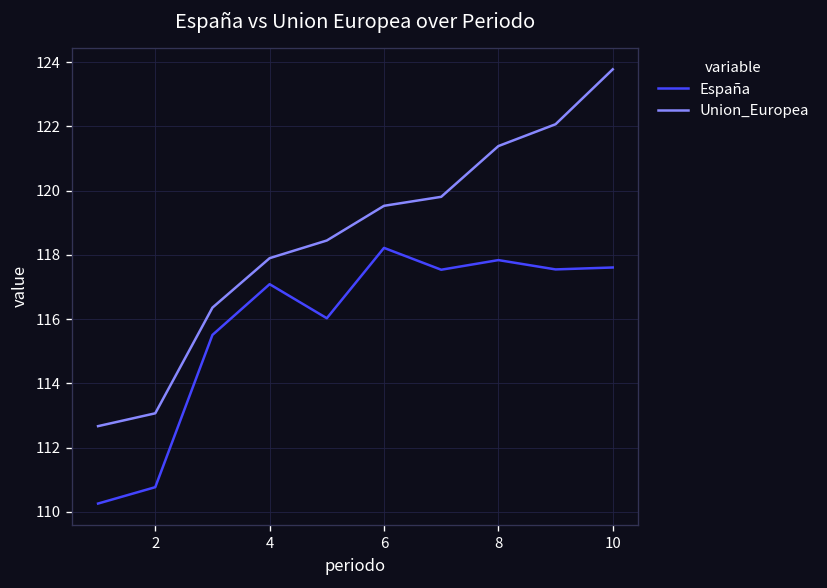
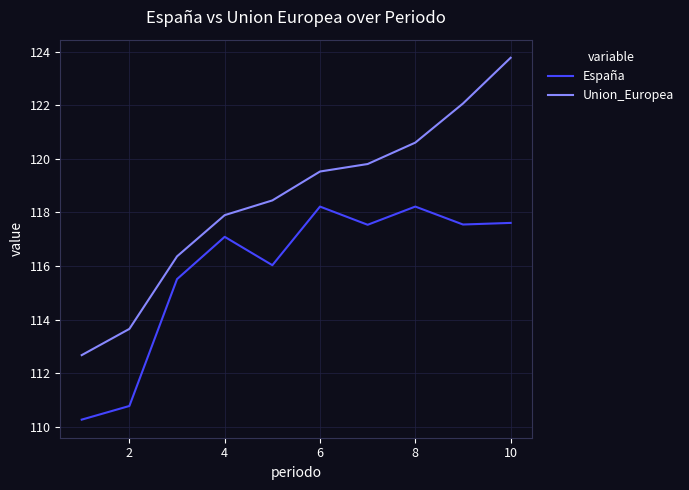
  {
    "España": {
      "2": 110.8,
      "4": 117.1,
      "6": 118.2,
-     "8": 117.8,
+     "8": 118.2,
      "10": 117.6
    },
    "Union_Europea": {
-     "2": 113.1,
+     "2": 113.7,
      "4": 117.9,
      "6": 119.5,
-     "8": 121.4,
+     "8": 120.6,
      "10": 123.8
    }
  }
